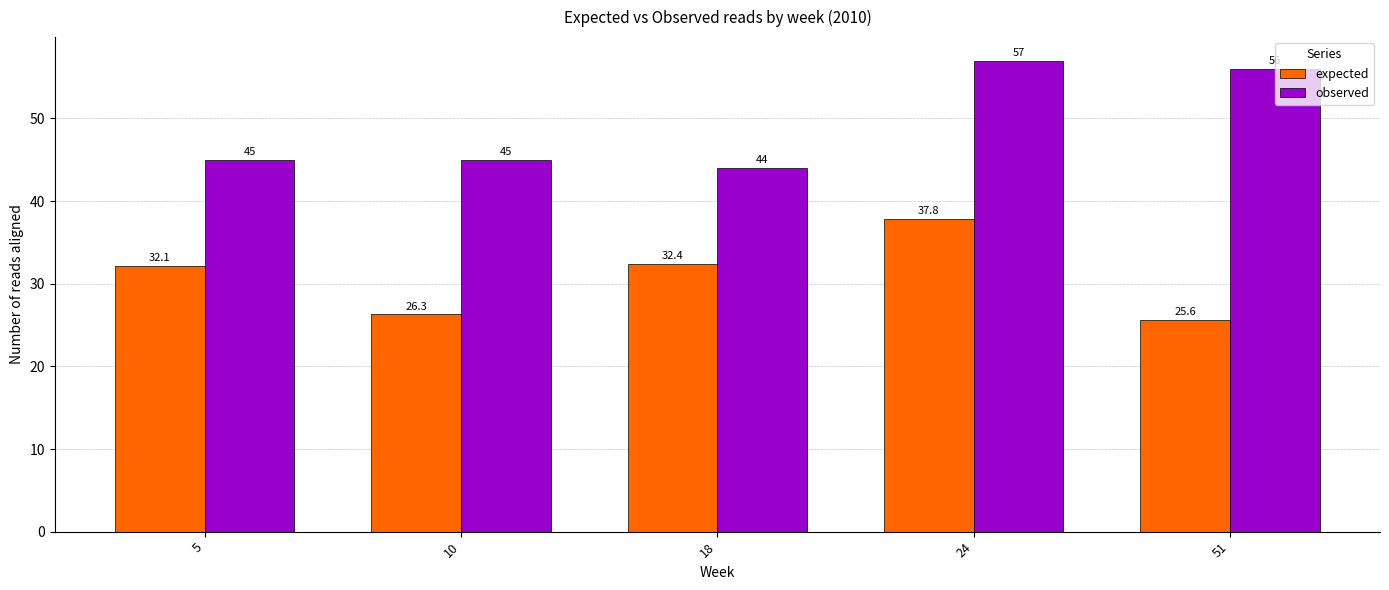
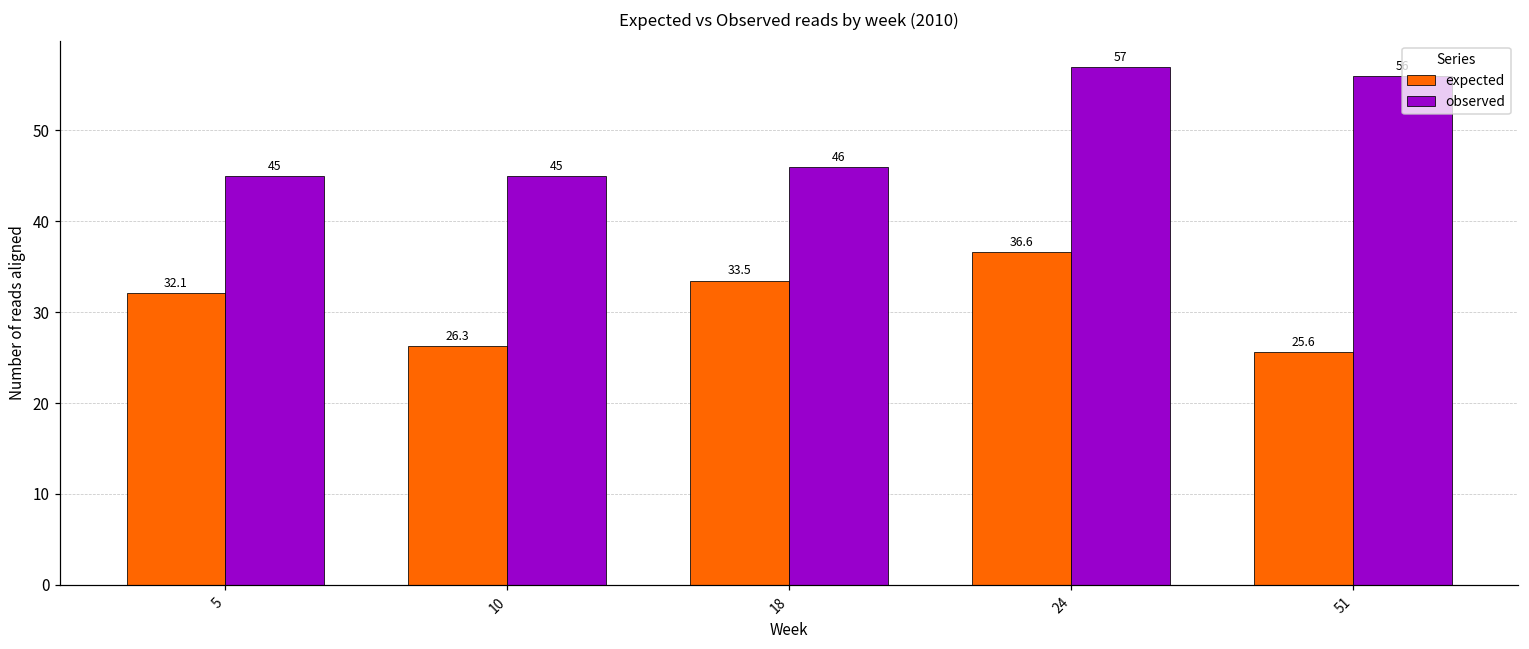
  {
    "expected": {
      "5": 32.1,
      "10": 26.3,
-     "18": 32.4,
-     "24": 37.8,
+     "18": 33.5,
+     "24": 36.6,
      "51": 25.6
    },
    "observed": {
      "5": 45,
      "10": 45,
-     "18": 44,
+     "18": 46,
      "24": 57
    }
  }
